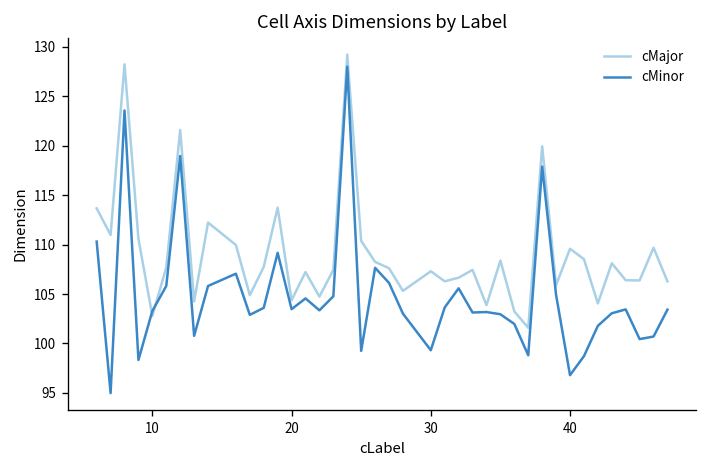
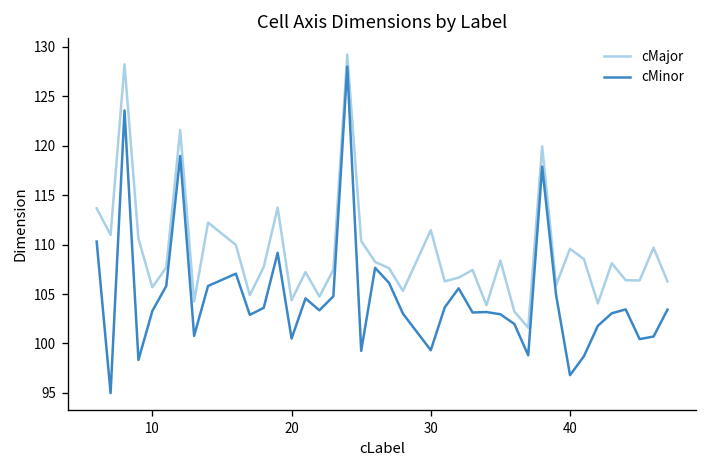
  {
    "cMajor": {
-     "10": 103,
+     "10": 106,
      "20": 104,
-     "30": 107,
+     "30": 111,
      "40": 110
    },
    "cMinor": {
      "10": 103,
-     "20": 103,
+     "20": 100,
      "30": 99,
      "40": 97
    }
  }
